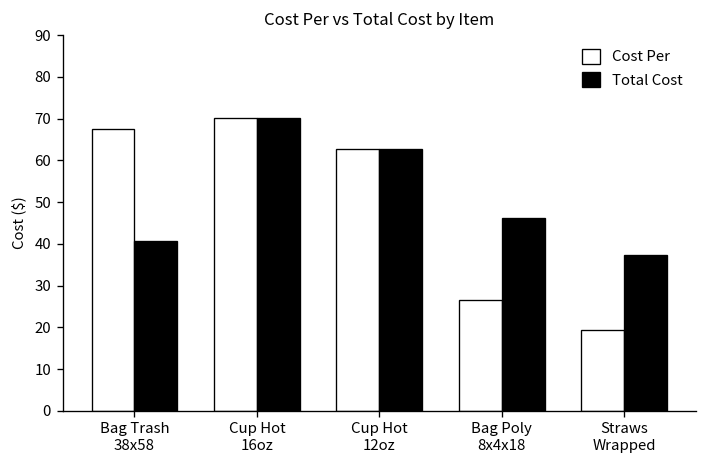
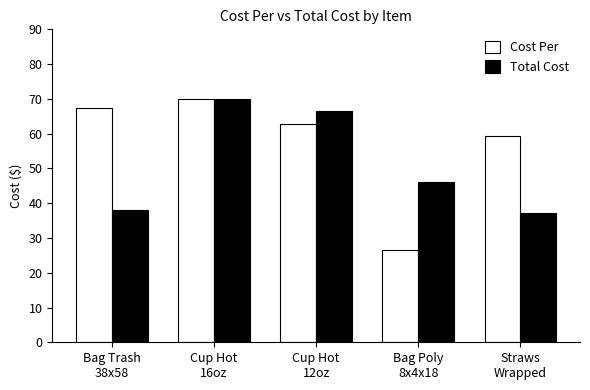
  {
    "Cost Per": {
      "Bag Trash 38x58": 68,
      "Cup Hot 16oz": 70,
      "Cup Hot 12oz": 63,
      "Bag Poly 8x4x18": 27,
-     "Straws Wrapped": 19
+     "Straws Wrapped": 59
    },
    "Total Cost": {
-     "Bag Trash 38x58": 41,
+     "Bag Trash 38x58": 38,
      "Cup Hot 16oz": 70,
-     "Cup Hot 12oz": 63,
+     "Cup Hot 12oz": 67,
      "Bag Poly 8x4x18": 46,
      "Straws Wrapped": 37
    }
  }
